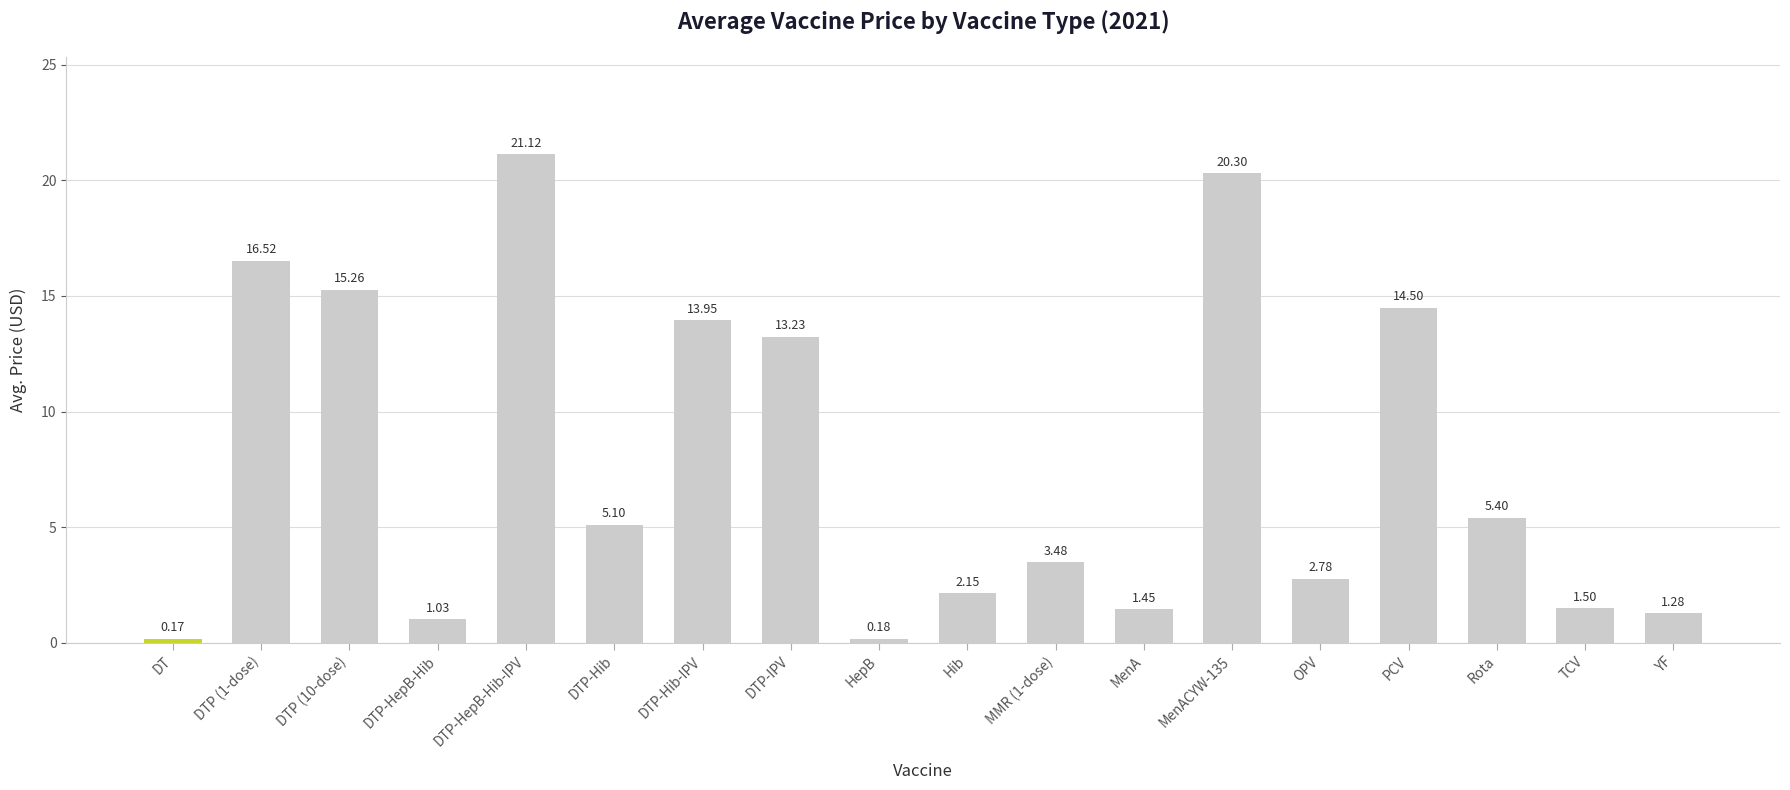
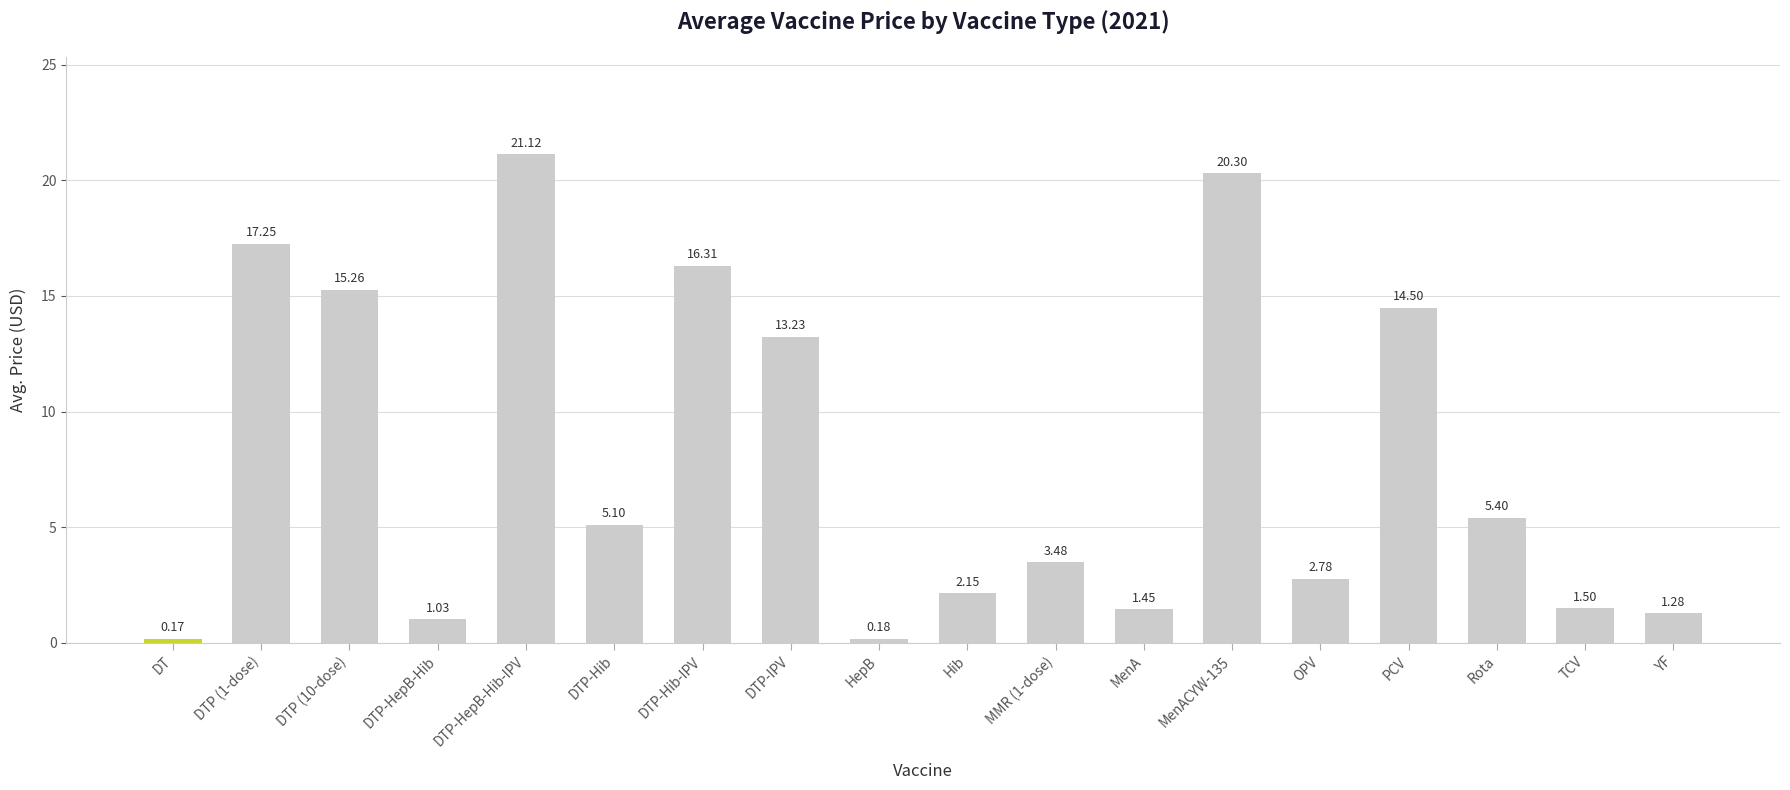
  {
    "DT": 0.17,
-   "DTP (1-dose)": 16.52,
+   "DTP (1-dose)": 17.25,
    "DTP (10-dose)": 15.26,
    "DTP-HepB-Hib": 1.03,
    "DTP-HepB-Hib-IPV": 21.12,
    "DTP-Hib": 5.10,
-   "DTP-Hib-IPV": 13.95,
+   "DTP-Hib-IPV": 16.31,
    "DTP-IPV": 13.23,
    "HepB": 0.18,
    "Hib": 2.15,
    "MMR (1-dose)": 3.48,
    "MenA": 1.45,
    "MenACYW-135": 20.30,
    "OPV": 2.78,
    "PCV": 14.50,
    "Rota": 5.40,
    "TCV": 1.50,
    "YF": 1.28
  }
